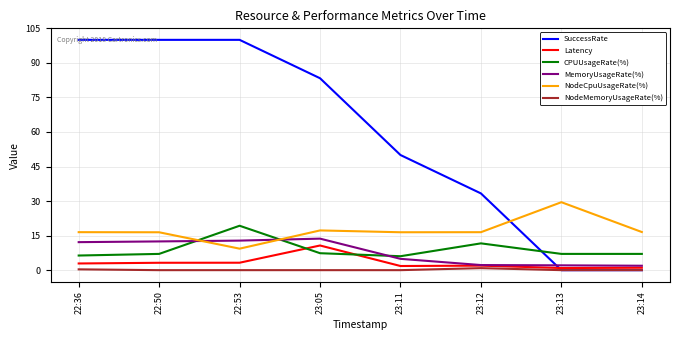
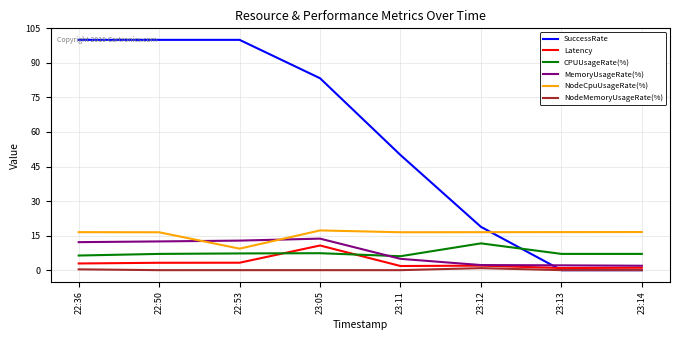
  {
    "SuccessRate": {
      "22:50": 100,
      "22:53": 100,
      "23:05": 83,
      "23:11": 50,
-     "23:12": 33
+     "23:12": 19
    },
    "Latency": {
      "22:36": 3,
      "22:50": 3,
      "22:53": 3,
      "23:05": 11,
      "23:11": 2
    },
    "CPUUsageRate(%)": {
      "22:36": 6,
      "22:50": 7,
-     "22:53": 19,
+     "22:53": 7,
      "23:05": 7,
      "23:11": 6,
      "23:12": 12,
      "23:13": 7,
      "23:14": 7
    },
    "MemoryUsageRate(%)": {
      "22:36": 12,
      "22:50": 12,
      "22:53": 13,
      "23:05": 14,
      "23:11": 5,
      "23:13": 2
    },
    "NodeCpuUsageRate(%)": {
      "22:36": 17,
      "22:50": 16,
      "22:53": 9,
      "23:05": 17,
      "23:11": 16,
      "23:12": 17,
-     "23:13": 30,
+     "23:13": 17,
      "23:14": 17
    },
    "NodeMemoryUsageRate(%)": {
      "22:36": 0,
      "22:50": 0,
      "22:53": 0,
      "23:05": 0,
      "23:11": 0
    }
  }
